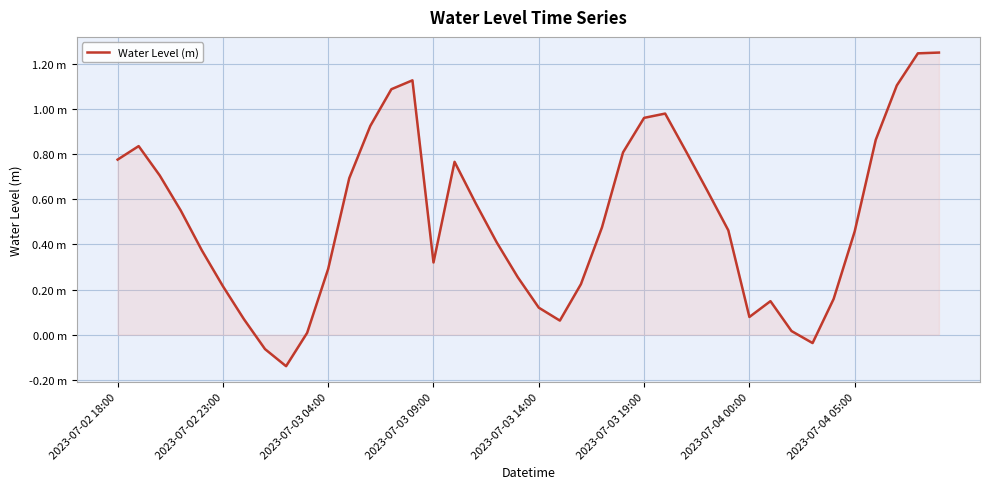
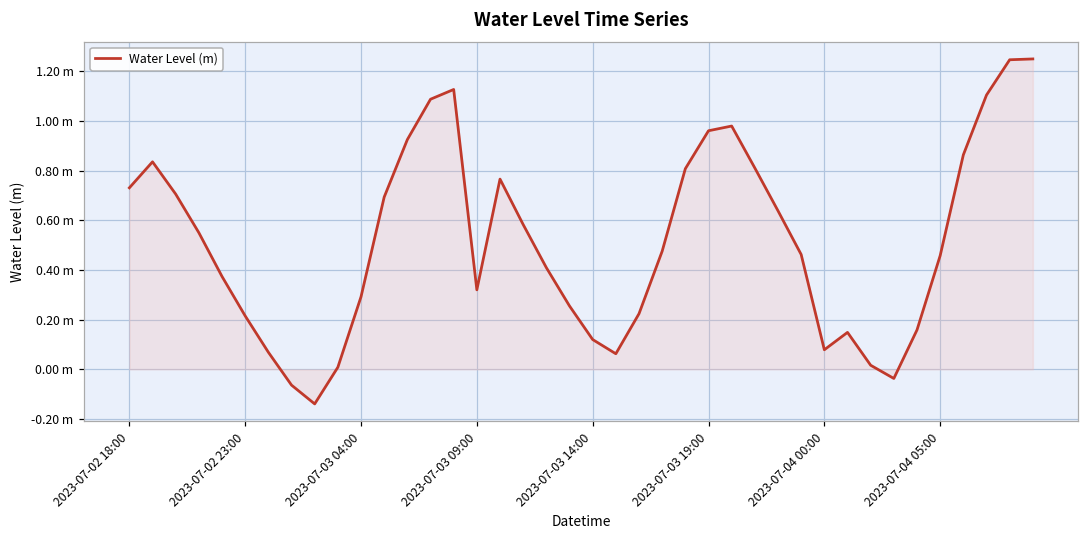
  {
    "Water Level (m)": {
-     "2023-07-02 18:00": "0.78 m"
+     "2023-07-02 18:00": "0.73 m"
    }
  }
